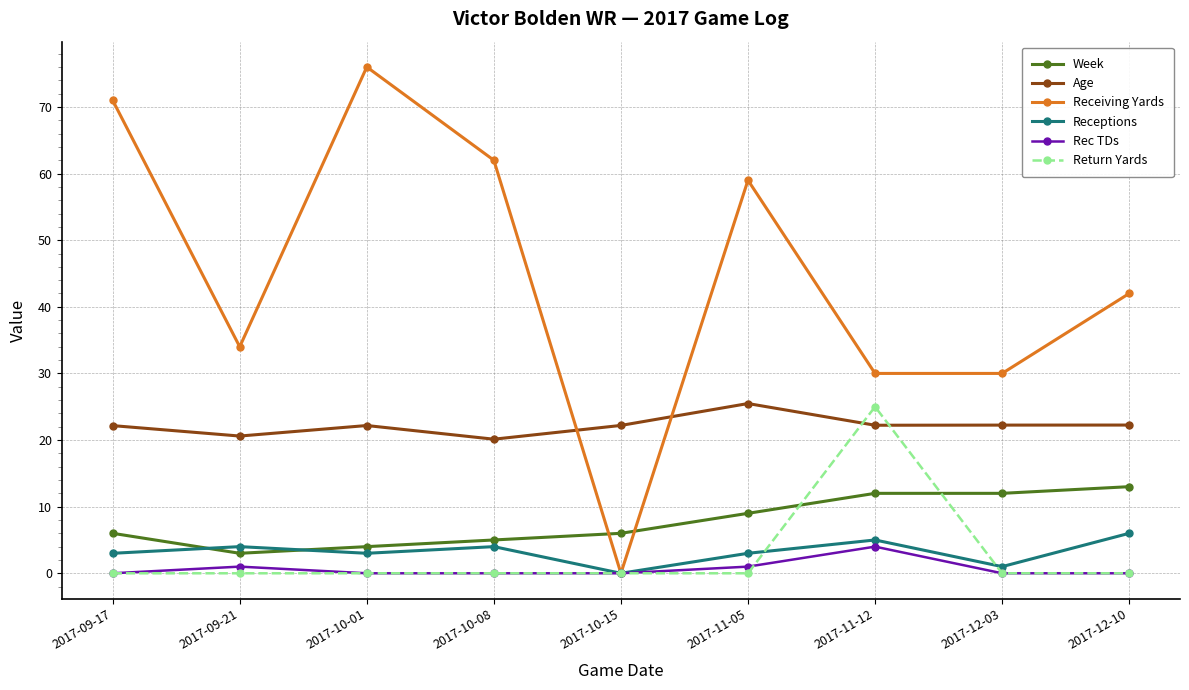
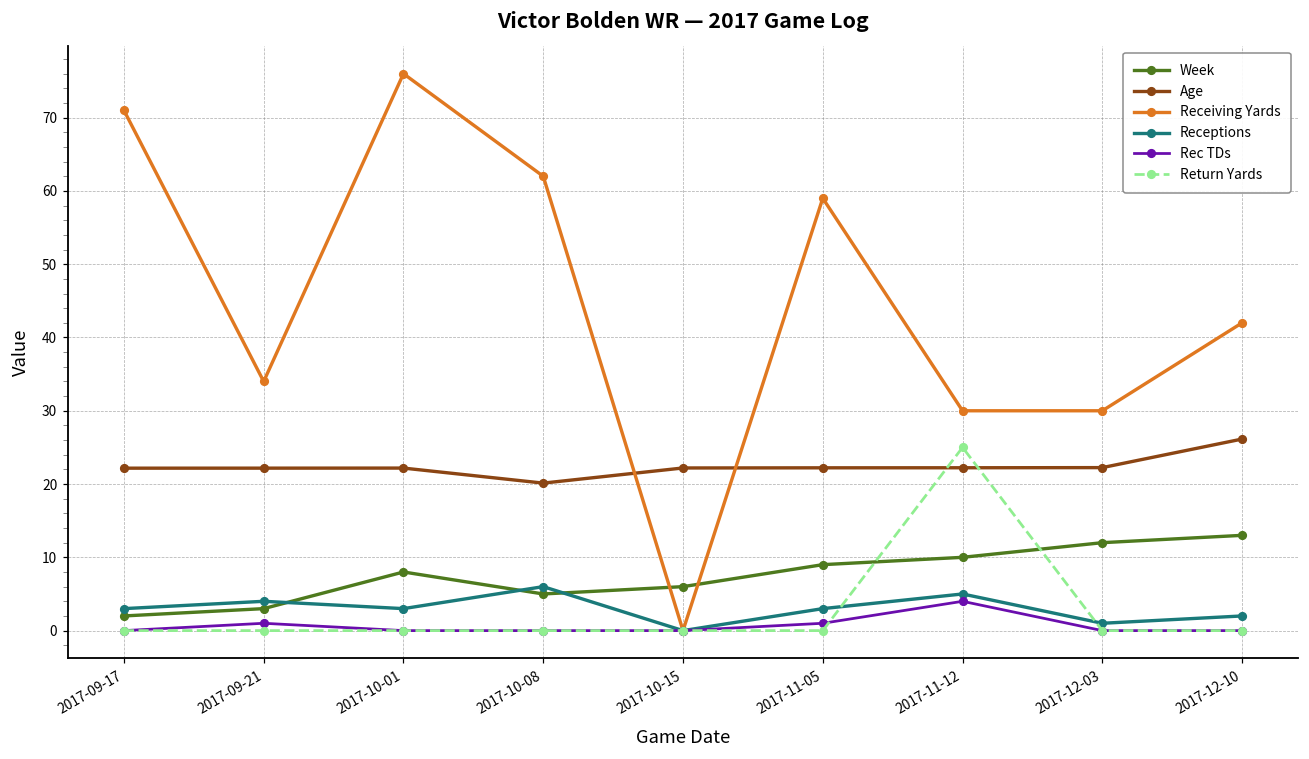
  {
    "Week": {
-     "2017-09-17": 6,
+     "2017-09-17": 2,
      "2017-09-21": 3,
-     "2017-10-01": 4,
+     "2017-10-01": 8,
      "2017-10-08": 5,
      "2017-10-15": 6,
      "2017-11-05": 9,
-     "2017-11-12": 12,
+     "2017-11-12": 10,
      "2017-12-03": 12,
      "2017-12-10": 13
    },
    "Age": {
      "2017-09-17": 22,
-     "2017-09-21": 21,
+     "2017-09-21": 22,
      "2017-10-01": 22,
      "2017-10-08": 20,
      "2017-10-15": 22,
-     "2017-11-05": 25,
+     "2017-11-05": 22,
      "2017-11-12": 22,
      "2017-12-03": 22,
-     "2017-12-10": 22
+     "2017-12-10": 26
    },
    "Receiving Yards": {
      "2017-09-17": 71,
      "2017-09-21": 34,
      "2017-10-01": 76,
      "2017-10-08": 62,
      "2017-11-05": 59,
      "2017-11-12": 30,
      "2017-12-03": 30,
      "2017-12-10": 42
    },
    "Receptions": {
      "2017-09-17": 3,
      "2017-09-21": 4,
      "2017-10-01": 3,
-     "2017-10-08": 4,
+     "2017-10-08": 6,
      "2017-11-05": 3,
      "2017-11-12": 5,
      "2017-12-03": 1,
-     "2017-12-10": 6
+     "2017-12-10": 2
    },
    "Rec TDs": {
      "2017-09-21": 1,
      "2017-11-05": 1,
      "2017-11-12": 4
    },
    "Return Yards": {
      "2017-09-21": 0,
      "2017-11-05": 0,
      "2017-11-12": 25
    }
  }
